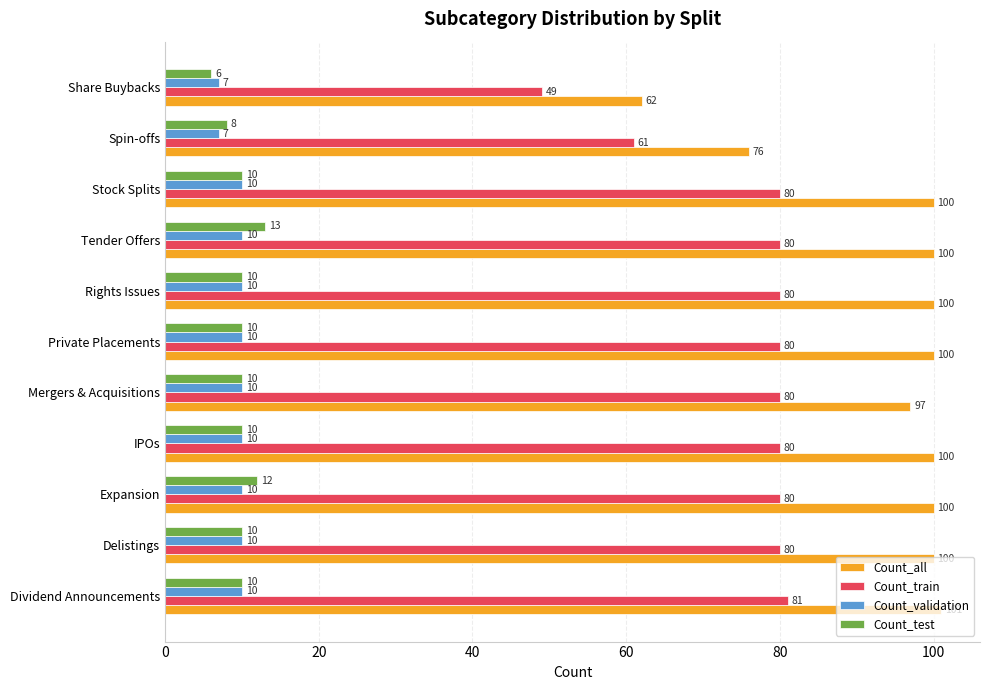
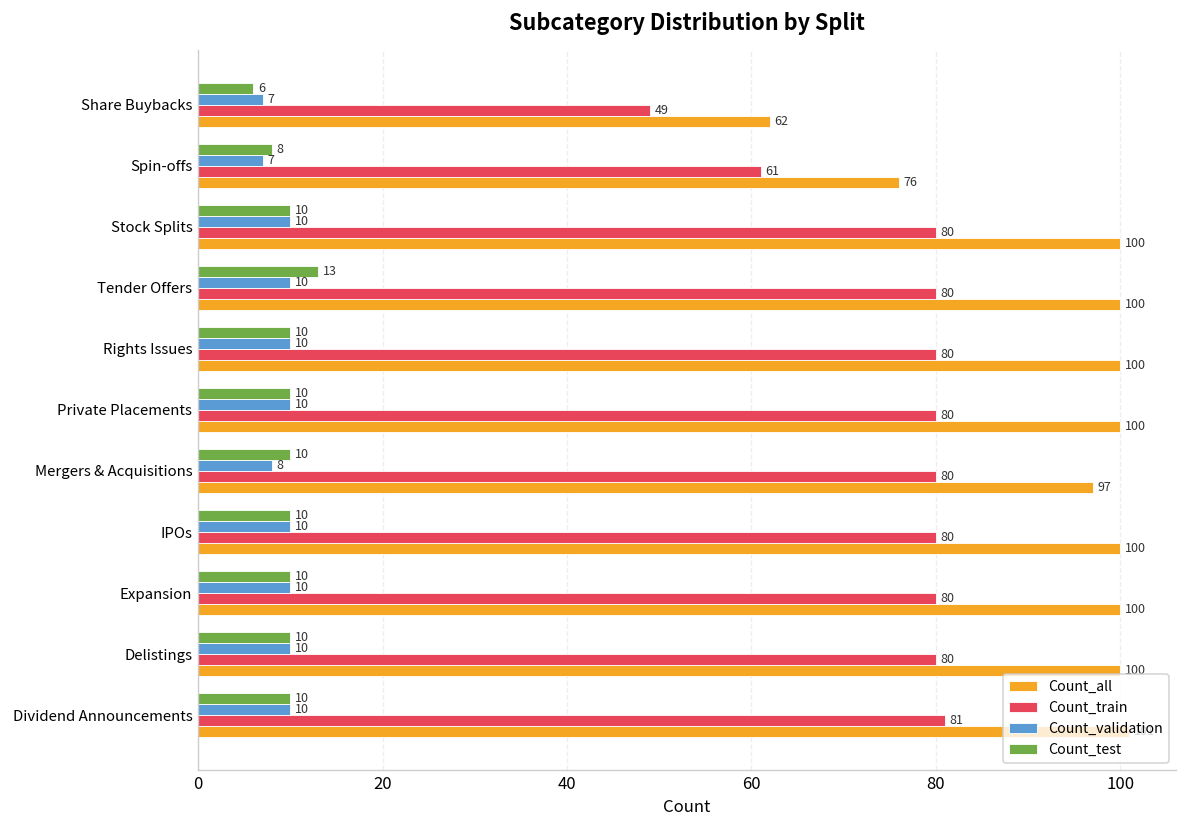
  {
    "Count_all": {
      "Share Buybacks": 62,
      "Spin-offs": 76,
      "Stock Splits": 100,
      "Tender Offers": 100,
      "Rights Issues": 100,
      "Private Placements": 100,
      "Mergers & Acquisitions": 97,
      "IPOs": 100,
      "Expansion": 100
    },
    "Count_train": {
      "Share Buybacks": 49,
      "Spin-offs": 61,
      "Stock Splits": 80,
      "Tender Offers": 80,
      "Rights Issues": 80,
      "Private Placements": 80,
      "Mergers & Acquisitions": 80,
      "IPOs": 80,
      "Expansion": 80,
      "Delistings": 80,
      "Dividend Announcements": 81
    },
    "Count_validation": {
      "Share Buybacks": 7,
      "Spin-offs": 7,
      "Stock Splits": 10,
      "Tender Offers": 10,
      "Rights Issues": 10,
      "Private Placements": 10,
-     "Mergers & Acquisitions": 10,
+     "Mergers & Acquisitions": 8,
      "IPOs": 10,
      "Expansion": 10,
      "Delistings": 10,
      "Dividend Announcements": 10
    },
    "Count_test": {
      "Share Buybacks": 6,
      "Spin-offs": 8,
      "Stock Splits": 10,
      "Tender Offers": 13,
      "Rights Issues": 10,
      "Private Placements": 10,
      "Mergers & Acquisitions": 10,
      "IPOs": 10,
-     "Expansion": 12,
+     "Expansion": 10,
      "Delistings": 10,
      "Dividend Announcements": 10
    }
  }
